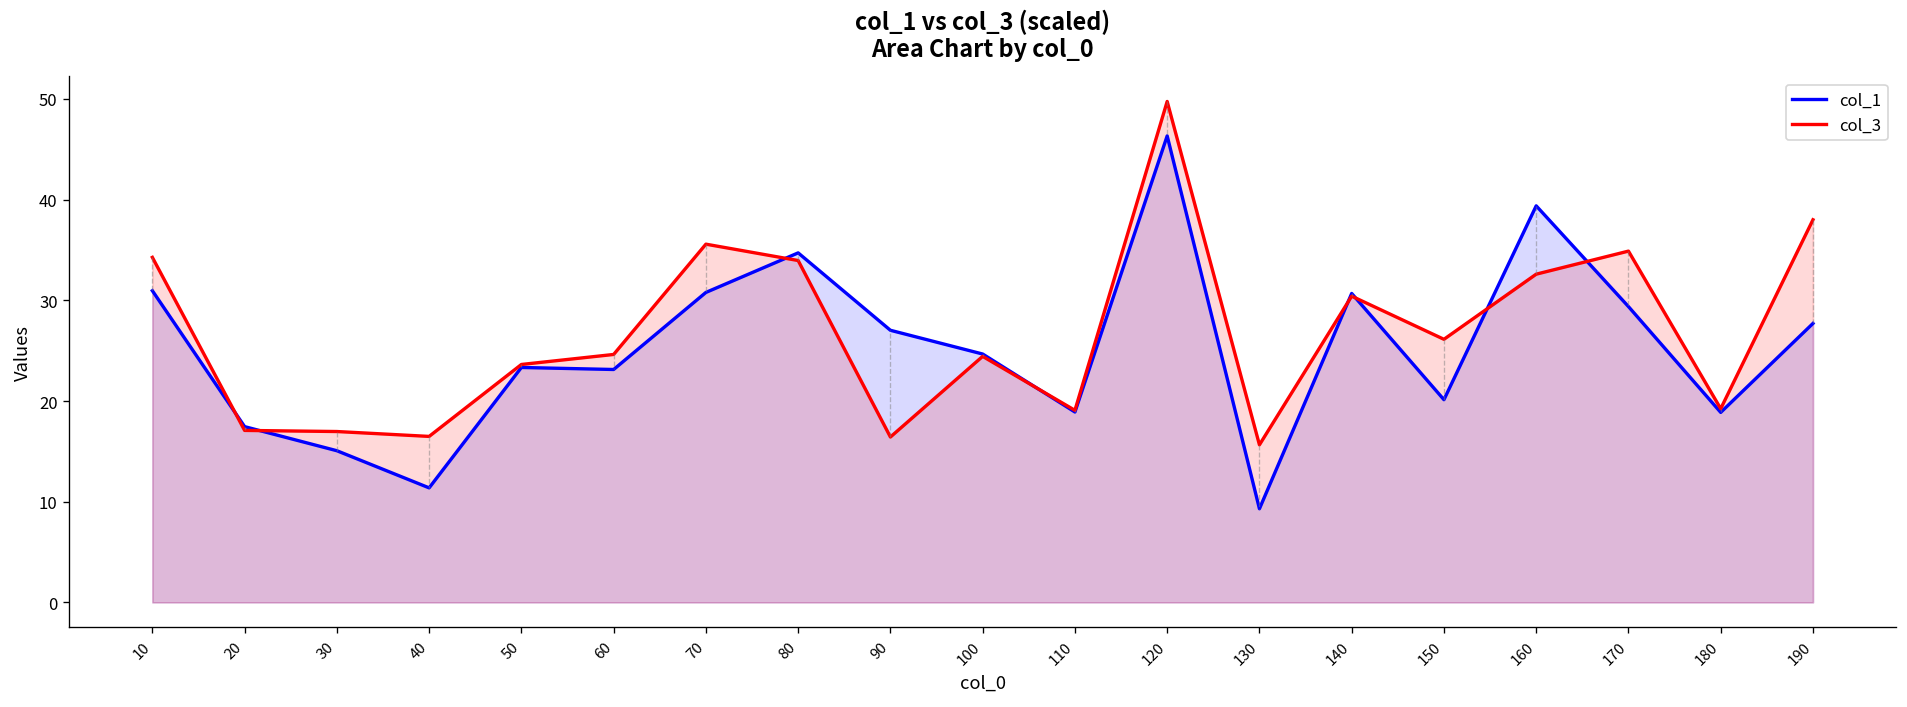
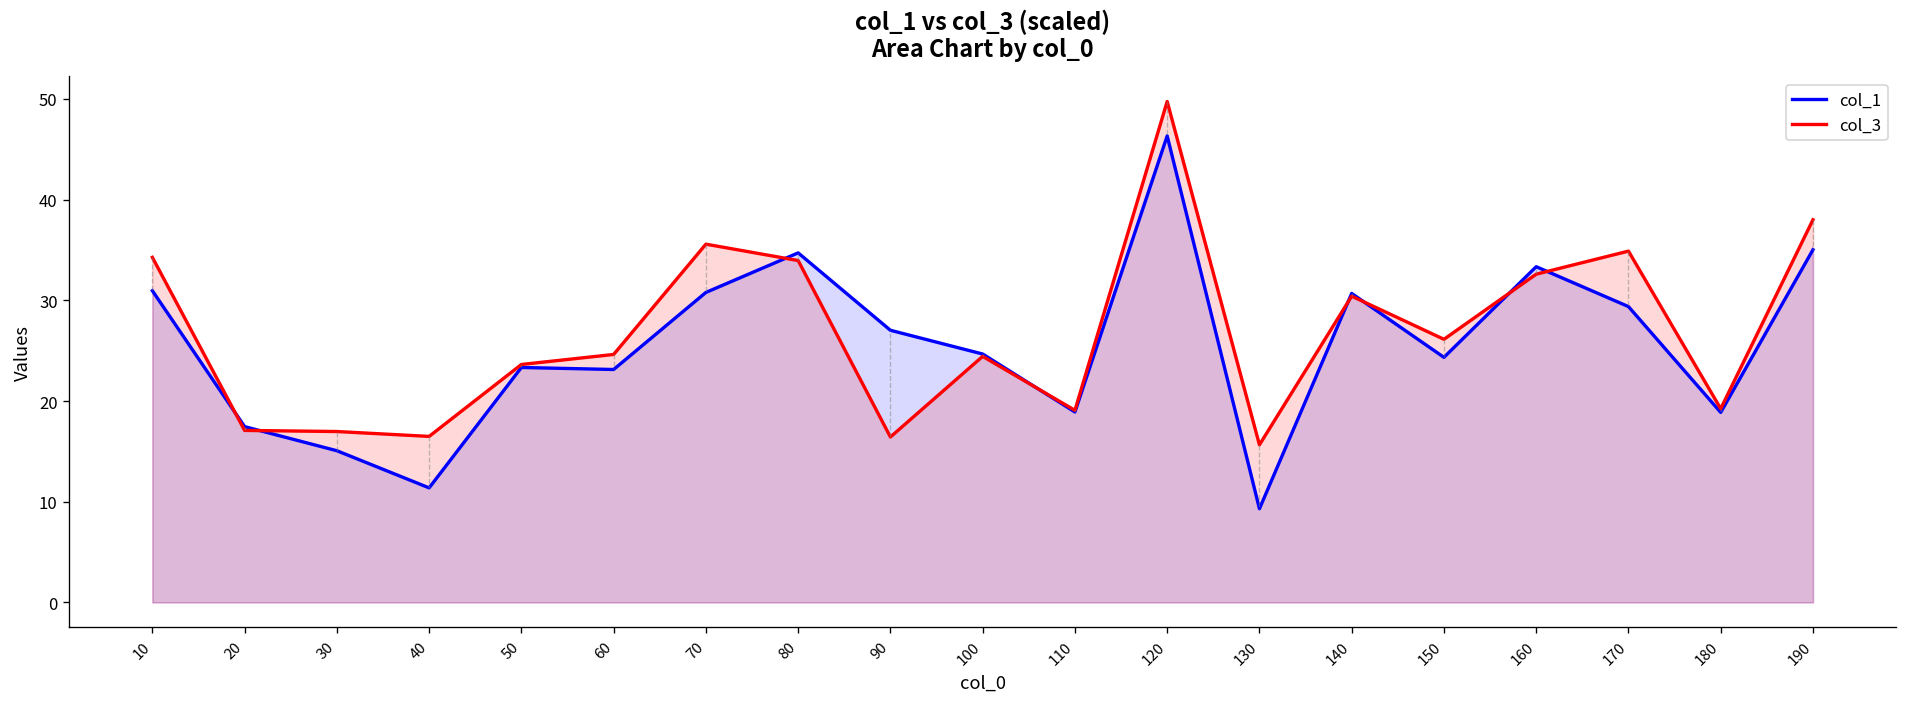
  {
    "col_1": {
-     "150": 20,
-     "160": 39,
-     "190": 28
+     "150": 24,
+     "160": 33,
+     "190": 35
    }
  }
